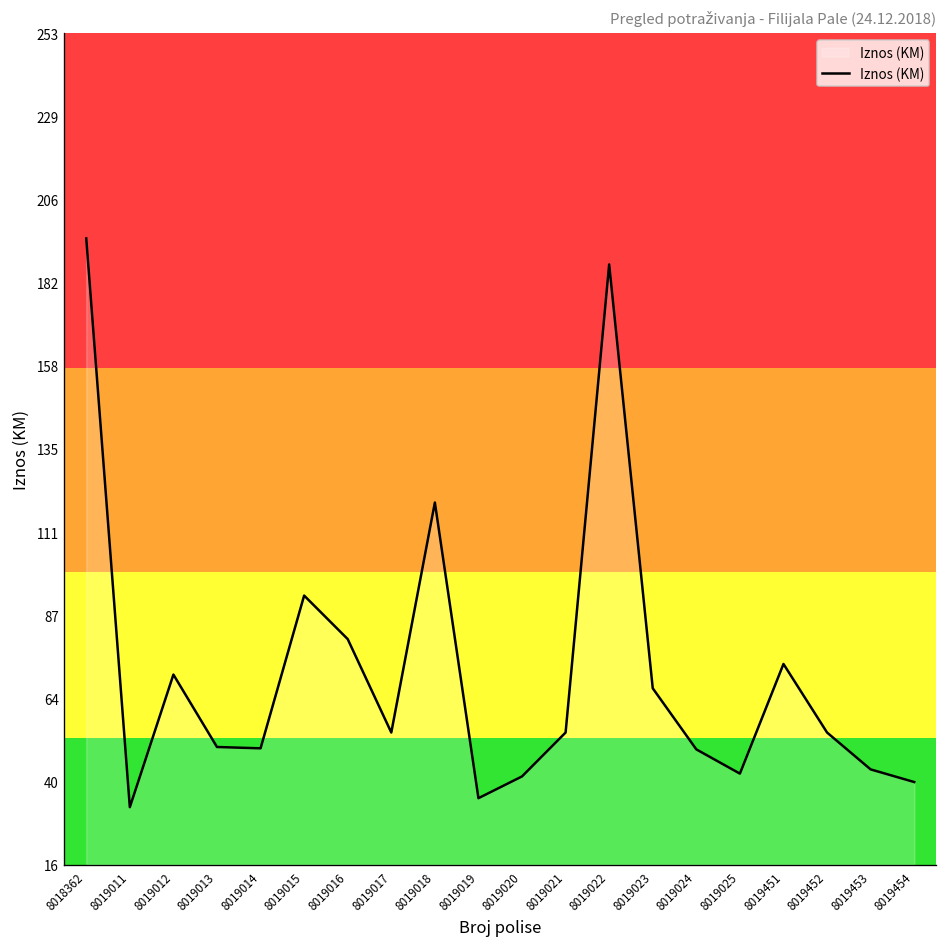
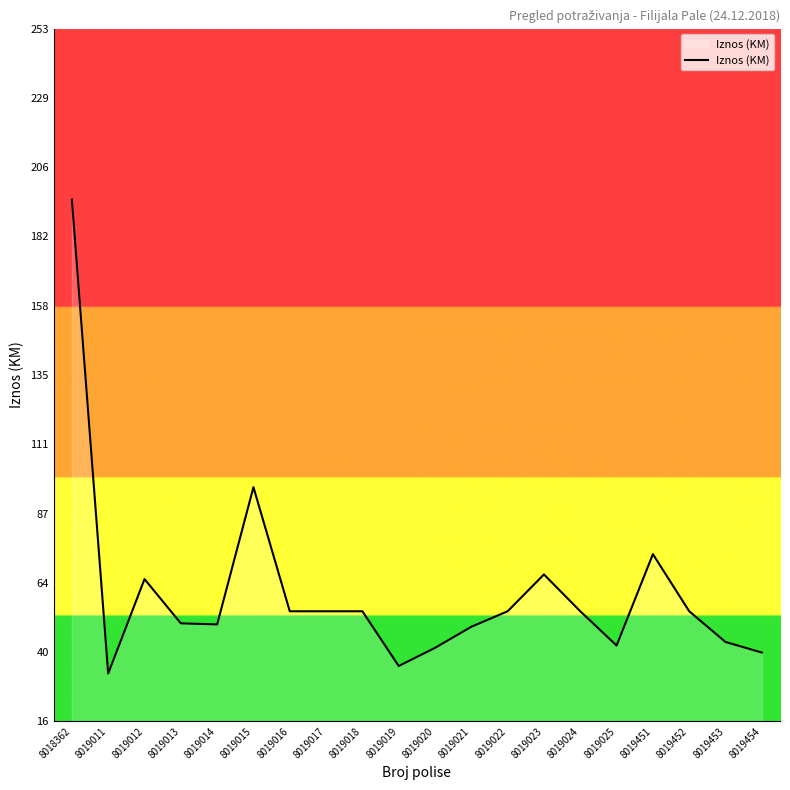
  {
    "8018362": 195,
    "8019011": 33,
-   "8019012": 71,
+   "8019012": 65,
    "8019013": 50,
    "8019014": 50,
-   "8019015": 93,
-   "8019016": 81,
+   "8019015": 96,
+   "8019016": 54,
    "8019017": 54,
-   "8019018": 120,
+   "8019018": 54,
    "8019019": 35,
    "8019020": 42,
-   "8019021": 54,
-   "8019022": 187,
+   "8019021": 49,
+   "8019022": 54,
    "8019023": 67,
-   "8019024": 49,
+   "8019024": 54,
    "8019025": 42,
    "8019451": 74,
    "8019452": 54,
    "8019453": 44,
    "8019454": 40
  }
